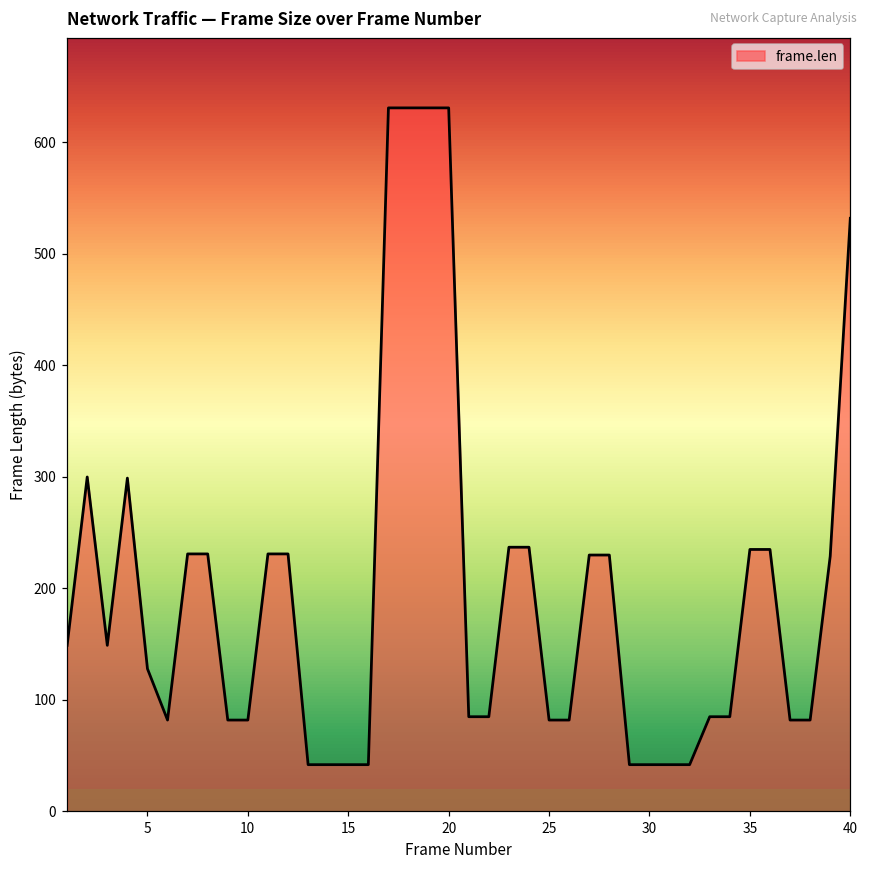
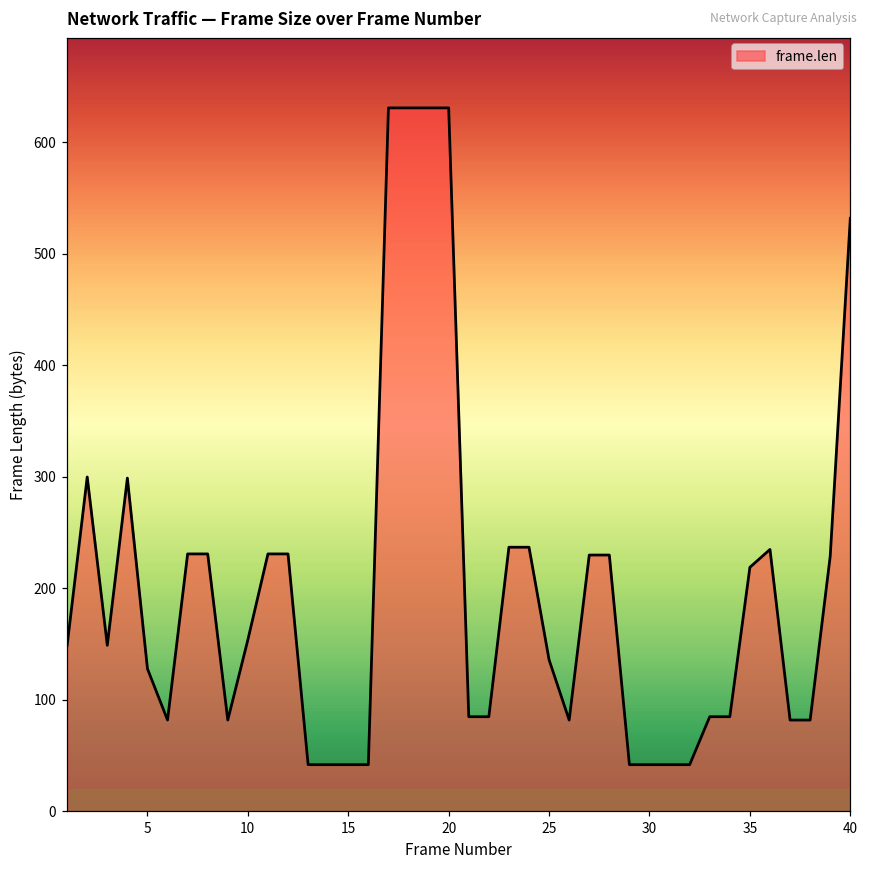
  {
    "5": 128,
-   "10": 82,
+   "10": 154,
    "15": 42,
    "20": 631,
-   "25": 82,
+   "25": 136,
    "30": 42,
-   "35": 235,
+   "35": 219,
    "40": 532
  }
